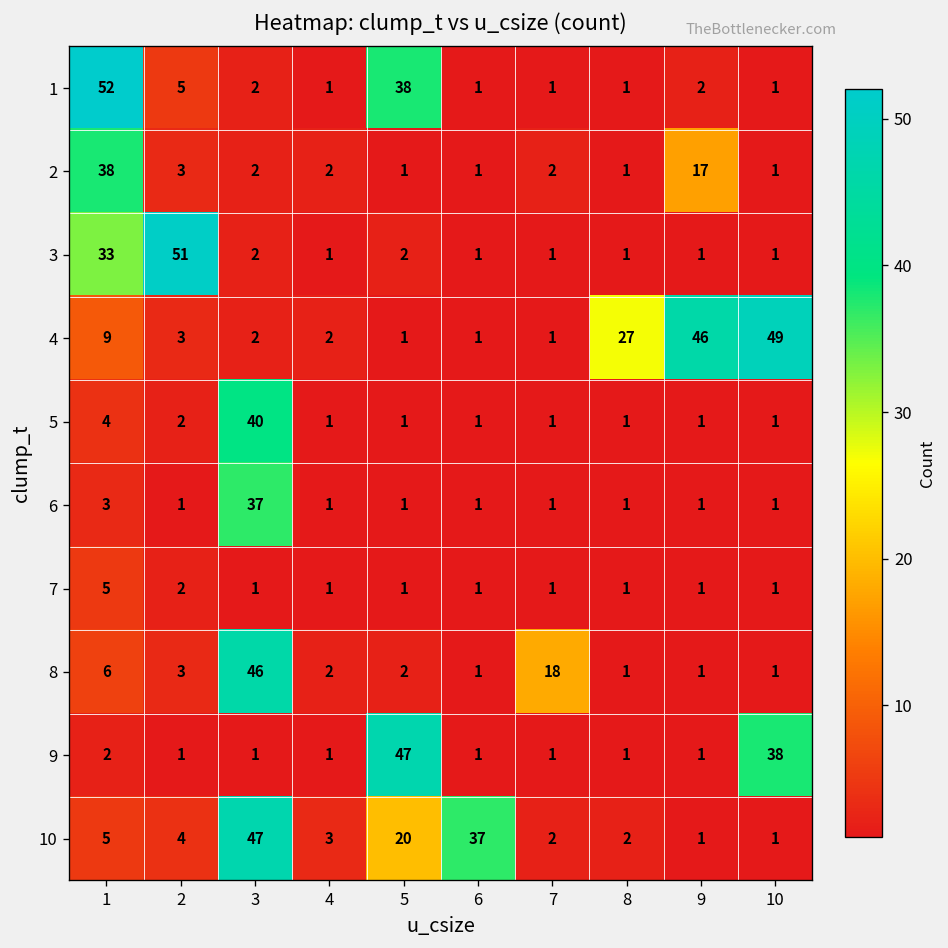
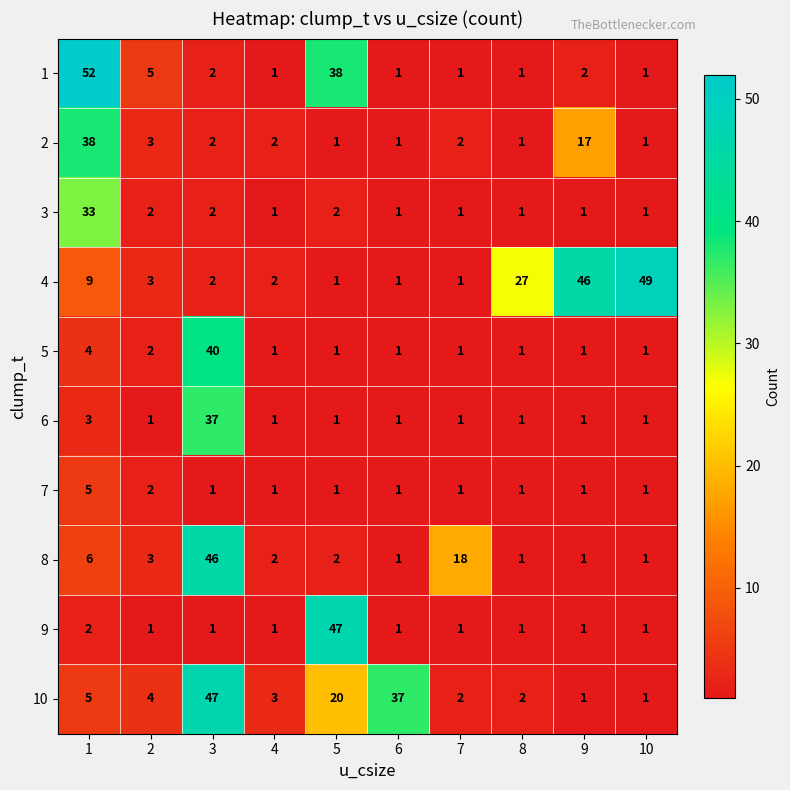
  {
    "1": {
      "1": 52,
      "2": 5,
      "3": 2,
      "4": 1,
      "5": 38,
      "6": 1,
      "7": 1,
      "8": 1,
      "9": 2,
      "10": 1
    },
    "2": {
      "1": 38,
      "2": 3,
      "3": 2,
      "4": 2,
      "5": 1,
      "6": 1,
      "7": 2,
      "8": 1,
      "9": 17,
      "10": 1
    },
    "3": {
      "1": 33,
-     "2": 51,
+     "2": 2,
      "3": 2,
      "4": 1,
      "5": 2,
      "6": 1,
      "7": 1,
      "8": 1,
      "9": 1,
      "10": 1
    },
    "4": {
      "1": 9,
      "2": 3,
      "3": 2,
      "4": 2,
      "5": 1,
      "6": 1,
      "7": 1,
      "8": 27,
      "9": 46,
      "10": 49
    },
    "5": {
      "1": 4,
      "2": 2,
      "3": 40,
      "4": 1,
      "5": 1,
      "6": 1,
      "7": 1,
      "8": 1,
      "9": 1,
      "10": 1
    },
    "6": {
      "1": 3,
      "2": 1,
      "3": 37,
      "4": 1,
      "5": 1,
      "6": 1,
      "7": 1,
      "8": 1,
      "9": 1,
      "10": 1
    },
    "7": {
      "1": 5,
      "2": 2,
      "3": 1,
      "4": 1,
      "5": 1,
      "6": 1,
      "7": 1,
      "8": 1,
      "9": 1,
      "10": 1
    },
    "8": {
      "1": 6,
      "2": 3,
      "3": 46,
      "4": 2,
      "5": 2,
      "6": 1,
      "7": 18,
      "8": 1,
      "9": 1,
      "10": 1
    },
    "9": {
      "1": 2,
      "2": 1,
      "3": 1,
      "4": 1,
      "5": 47,
      "6": 1,
      "7": 1,
      "8": 1,
      "9": 1,
-     "10": 38
+     "10": 1
    },
    "10": {
      "1": 5,
      "2": 4,
      "3": 47,
      "4": 3,
      "5": 20,
      "6": 37,
      "7": 2,
      "8": 2,
      "9": 1,
      "10": 1
    }
  }
